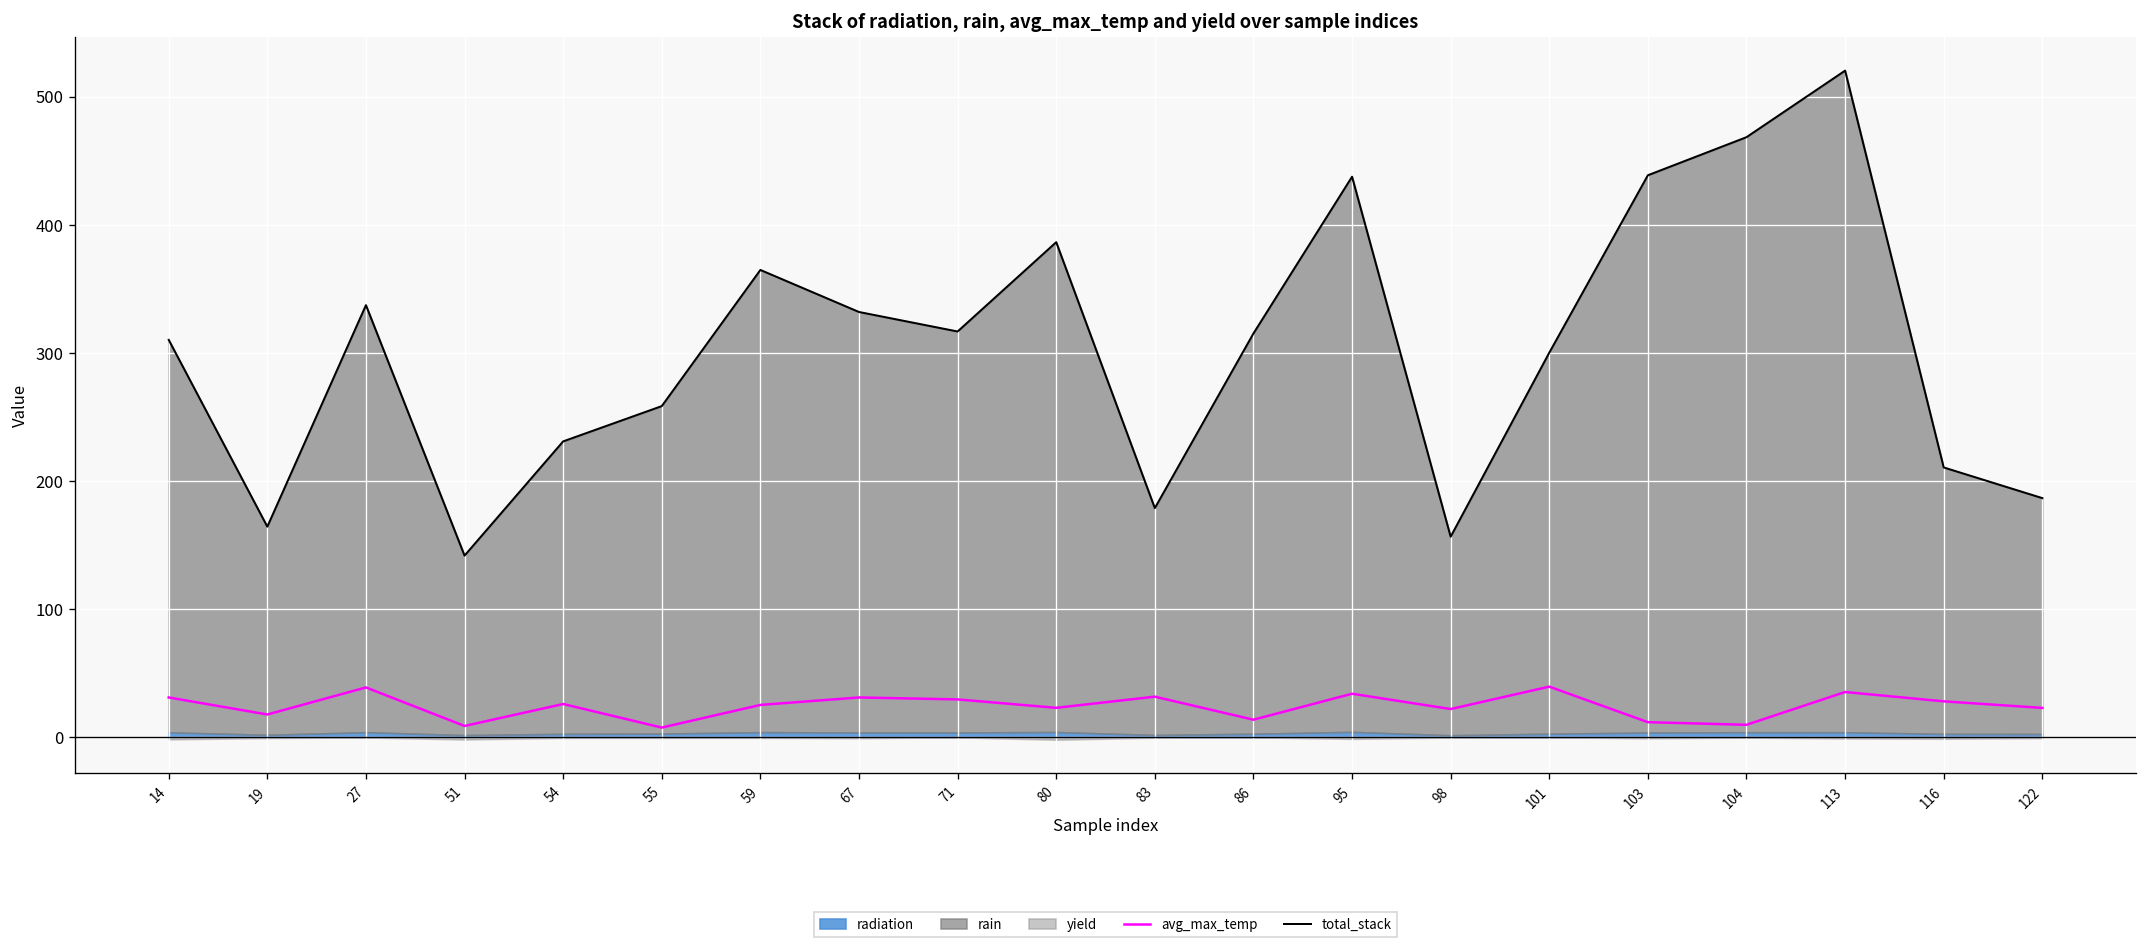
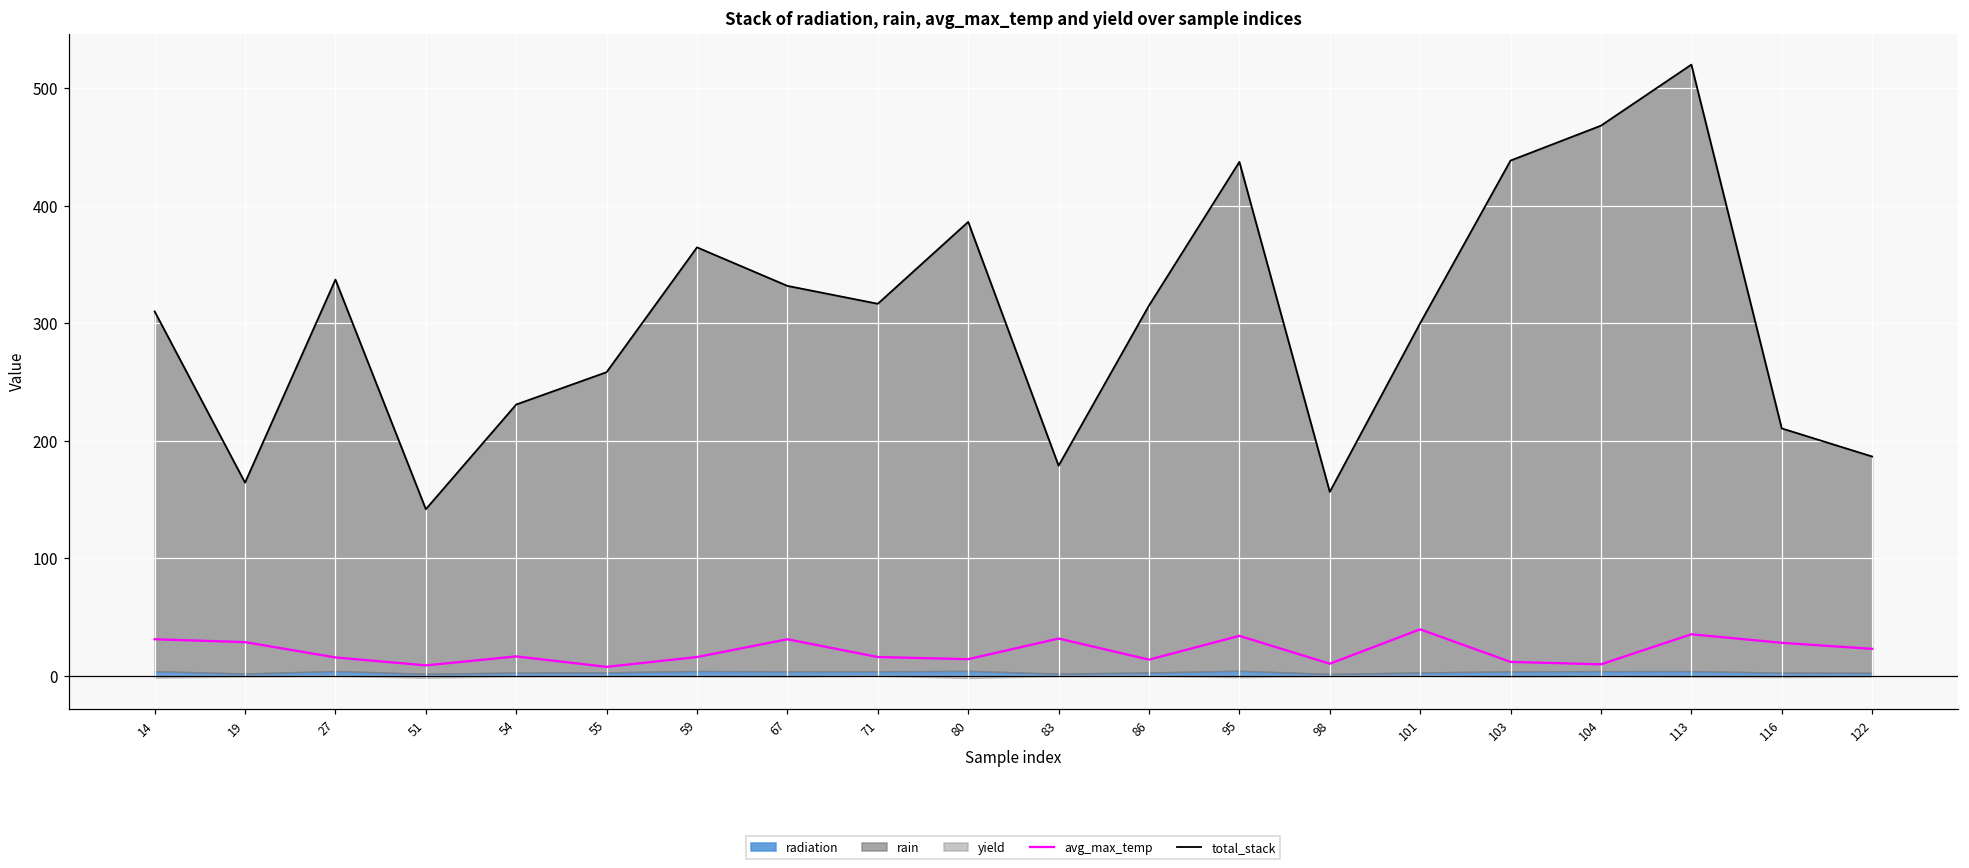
  {
    "avg_max_temp": {
      "14": 31,
-     "19": 18,
-     "27": 39,
+     "19": 29,
+     "27": 15,
      "51": 9,
-     "54": 26,
+     "54": 16,
      "55": 7,
-     "59": 25,
+     "59": 16,
      "67": 31,
-     "71": 29,
-     "80": 23,
+     "71": 16,
+     "80": 14,
      "83": 32,
      "86": 14,
      "95": 34,
-     "98": 22,
+     "98": 10,
      "101": 39,
      "103": 12,
      "104": 10,
      "113": 35,
      "116": 28,
      "122": 23
    },
    "radiation": {
      "14": 4,
      "27": 4,
      "54": 3,
      "55": 3,
      "59": 4,
      "67": 4,
      "71": 4,
      "80": 4,
      "86": 3,
      "95": 4,
      "101": 3,
      "103": 4,
      "104": 4,
      "113": 4,
      "116": 3,
      "122": 2
    }
  }
